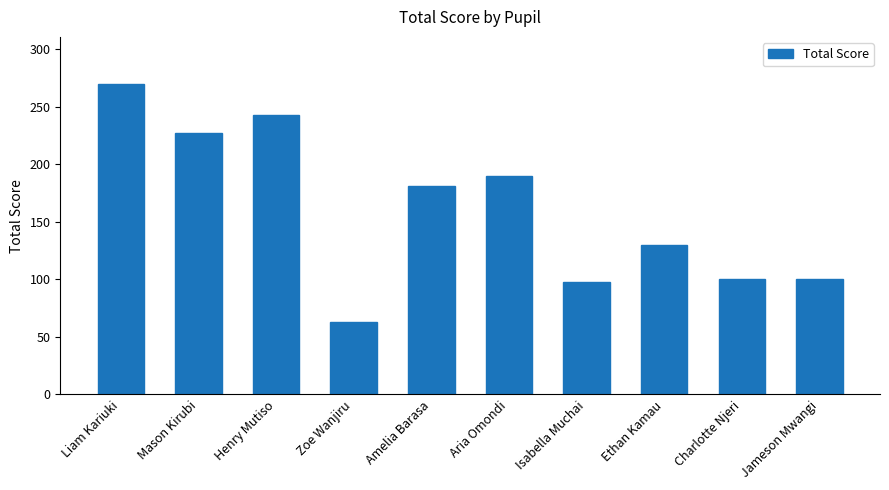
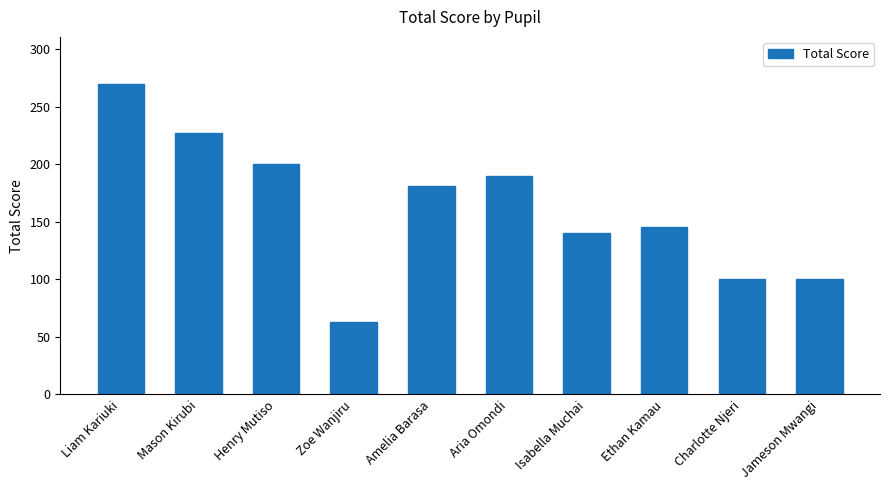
  {
    "Liam Kariuki": 270,
    "Mason Kirubi": 227,
-   "Henry Mutiso": 243,
+   "Henry Mutiso": 200,
    "Zoe Wanjiru": 63,
    "Amelia Barasa": 181,
    "Aria Omondi": 190,
-   "Isabella Muchai": 98,
-   "Ethan Kamau": 130,
+   "Isabella Muchai": 140,
+   "Ethan Kamau": 145,
    "Charlotte Njeri": 100,
    "Jameson Mwangi": 100
  }
